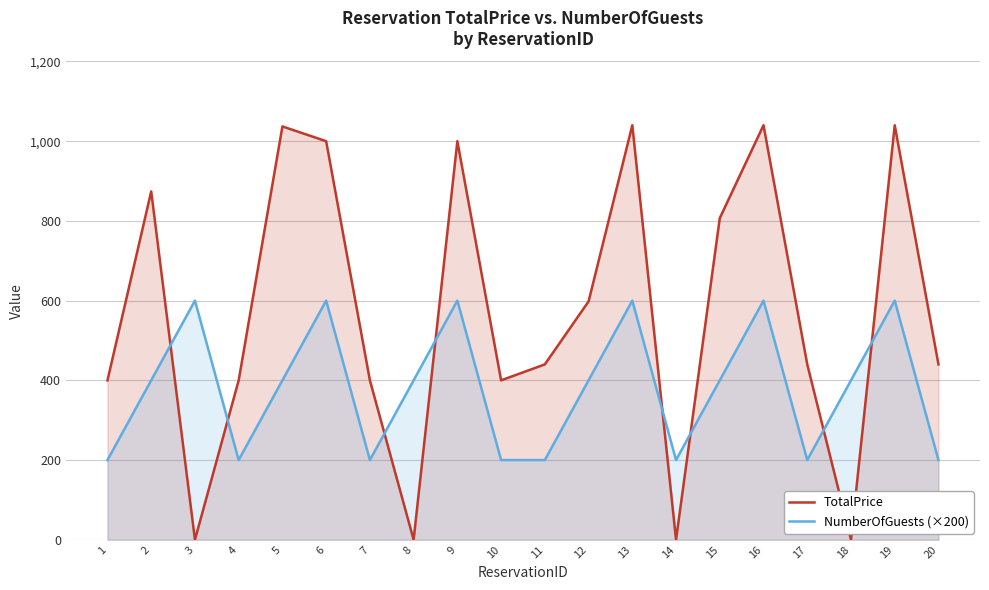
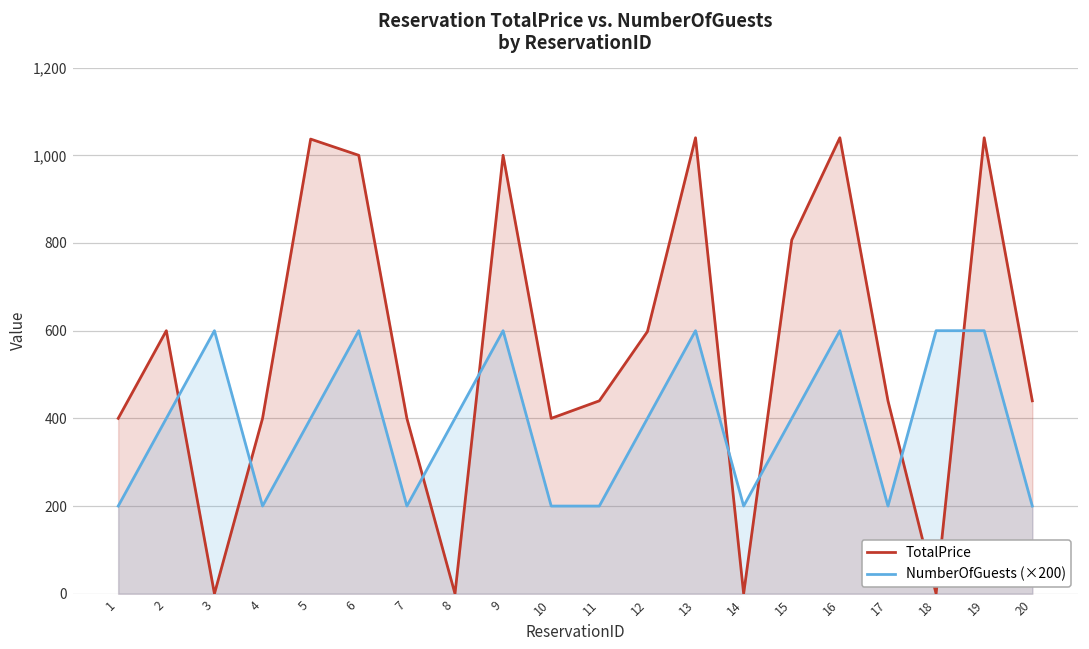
  {
    "TotalPrice": {
      "1": "400",
-     "2": "870",
+     "2": "600",
      "3": "0",
      "4": "400",
      "5": "1,040",
      "6": "1,000",
      "7": "400",
      "8": "0",
      "9": "1,000",
      "10": "400",
      "11": "440",
      "12": "600",
      "13": "1,040",
      "14": "0",
      "15": "810",
      "16": "1,040",
      "17": "440",
      "18": "0",
      "19": "1,040",
      "20": "440"
    },
    "NumberOfGuests (×200)": {
      "1": "200",
      "2": "400",
      "3": "600",
      "4": "200",
      "5": "400",
      "6": "600",
      "7": "200",
      "8": "400",
      "9": "600",
      "10": "200",
      "11": "200",
      "12": "400",
      "13": "600",
      "14": "200",
      "15": "400",
      "16": "600",
      "17": "200",
-     "18": "400",
+     "18": "600",
      "19": "600",
      "20": "200"
    }
  }
